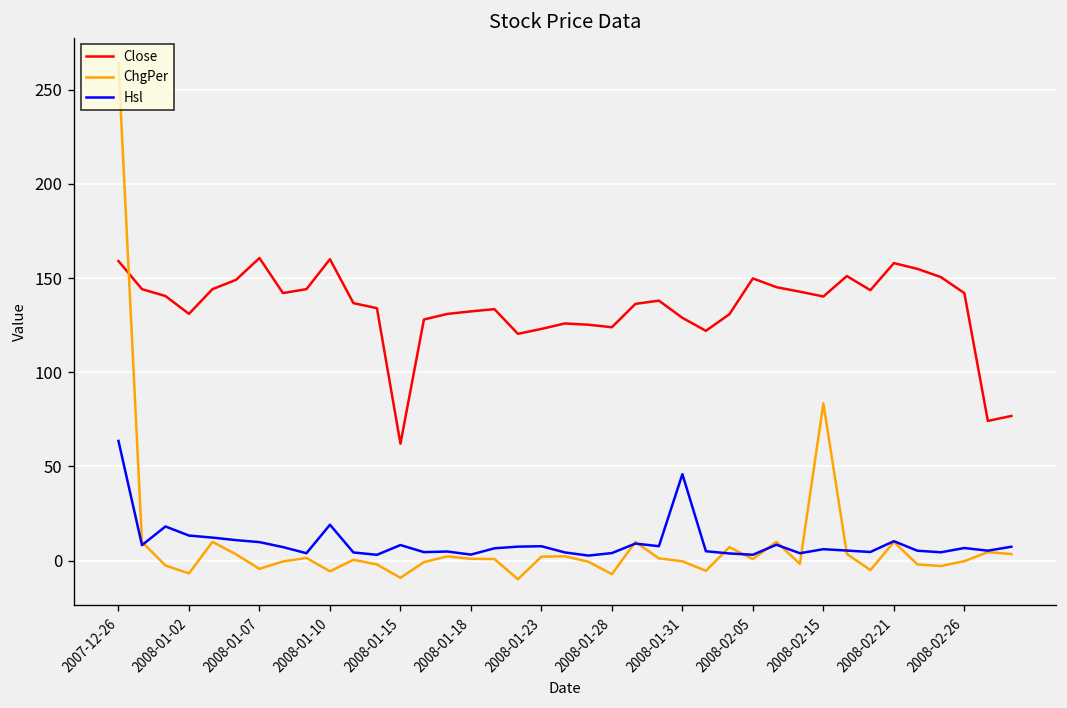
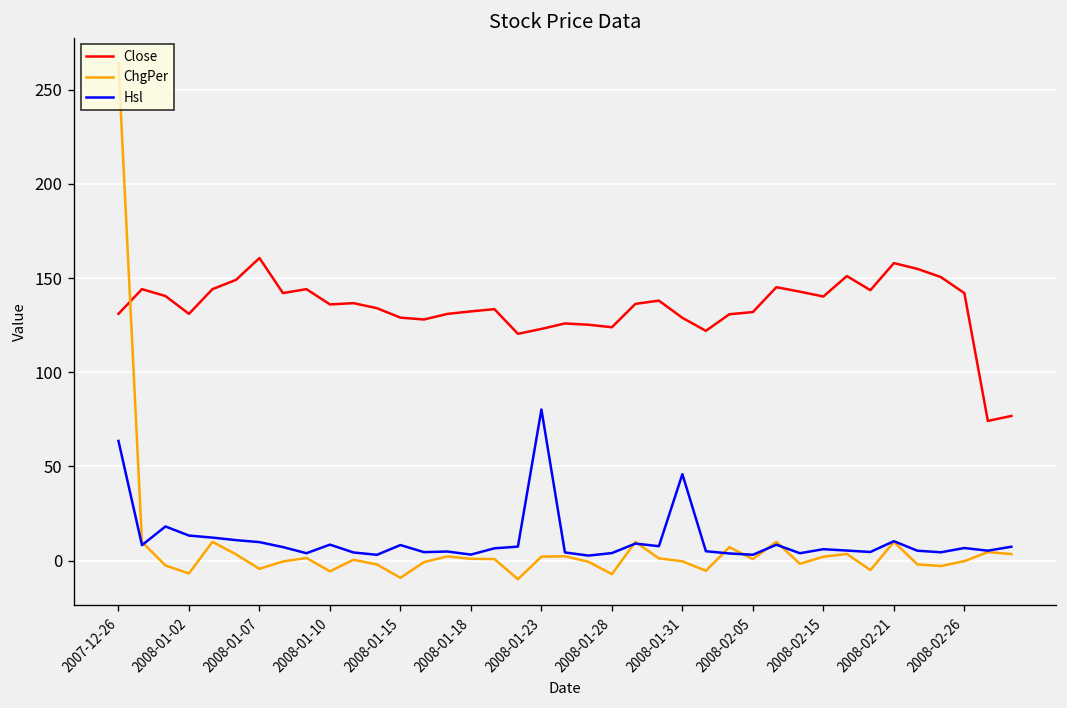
  {
    "Close": {
-     "2007-12-26": 159,
+     "2007-12-26": 131,
      "2008-01-02": 131,
      "2008-01-07": 161,
-     "2008-01-10": 160,
-     "2008-01-15": 62,
+     "2008-01-10": 136,
+     "2008-01-15": 129,
      "2008-01-18": 132,
      "2008-01-23": 123,
      "2008-01-28": 124,
      "2008-01-31": 129,
-     "2008-02-05": 150,
+     "2008-02-05": 132,
      "2008-02-15": 140,
      "2008-02-21": 158,
      "2008-02-26": 142
    },
    "ChgPer": {
      "2008-01-02": -7,
      "2008-01-07": -4,
      "2008-01-10": -6,
      "2008-01-15": -9,
      "2008-01-18": 1,
      "2008-01-23": 2,
      "2008-01-28": -7,
      "2008-01-31": 0,
      "2008-02-05": 1,
-     "2008-02-15": 84,
+     "2008-02-15": 2,
      "2008-02-26": 0
    },
    "Hsl": {
      "2007-12-26": 64,
      "2008-01-02": 13,
      "2008-01-07": 10,
-     "2008-01-10": 19,
+     "2008-01-10": 9,
      "2008-01-15": 8,
      "2008-01-18": 3,
-     "2008-01-23": 8,
+     "2008-01-23": 80,
      "2008-01-28": 4,
      "2008-01-31": 46,
      "2008-02-05": 3,
      "2008-02-15": 6,
      "2008-02-26": 7
    }
  }
